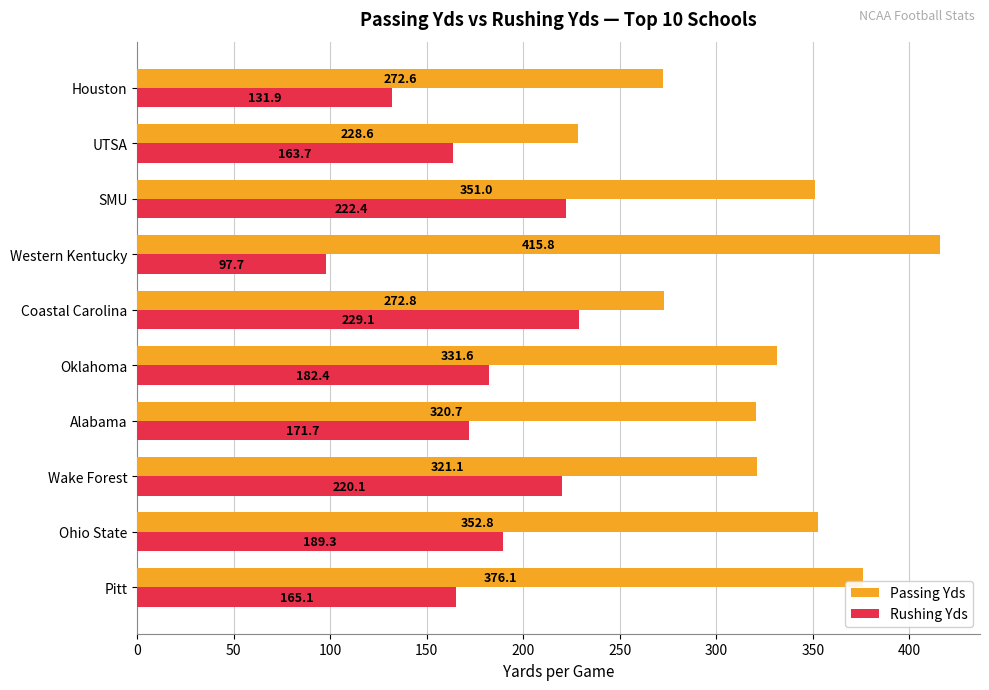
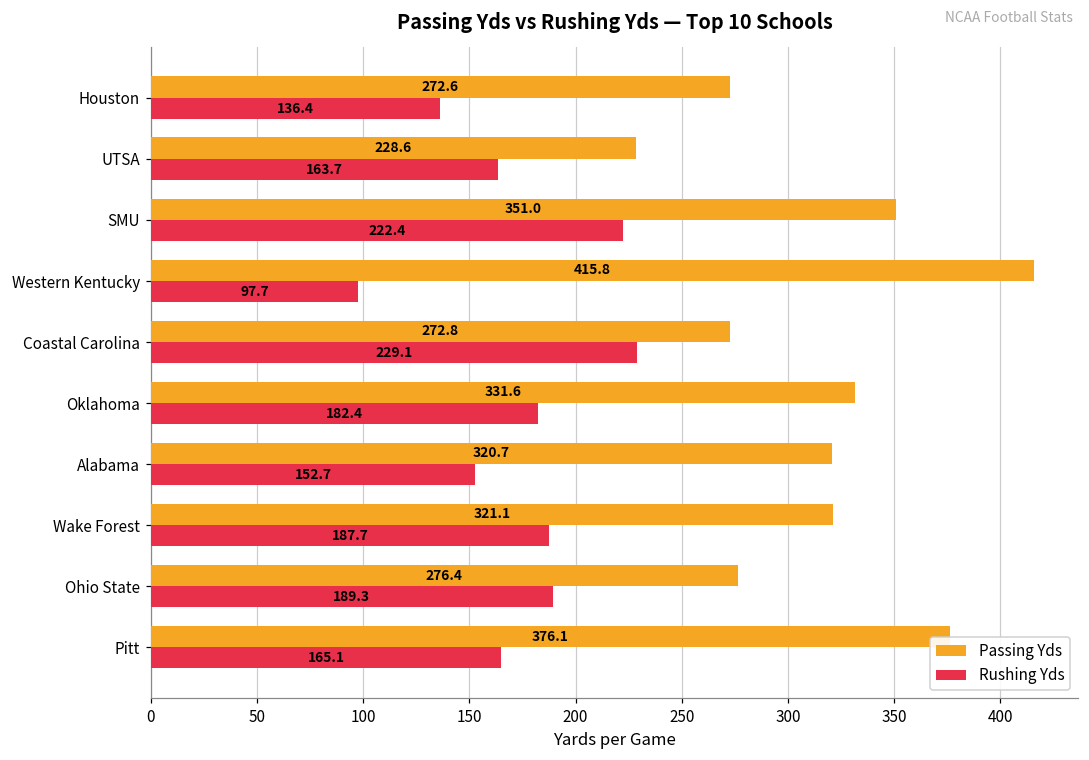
  {
    "Passing Yds": {
      "Houston": 272.6,
      "UTSA": 228.6,
      "SMU": 351.0,
      "Western Kentucky": 415.8,
      "Coastal Carolina": 272.8,
      "Oklahoma": 331.6,
      "Alabama": 320.7,
      "Wake Forest": 321.1,
-     "Ohio State": 352.8,
+     "Ohio State": 276.4,
      "Pitt": 376.1
    },
    "Rushing Yds": {
-     "Houston": 131.9,
+     "Houston": 136.4,
      "UTSA": 163.7,
      "SMU": 222.4,
      "Western Kentucky": 97.7,
      "Coastal Carolina": 229.1,
      "Oklahoma": 182.4,
-     "Alabama": 171.7,
-     "Wake Forest": 220.1,
+     "Alabama": 152.7,
+     "Wake Forest": 187.7,
      "Ohio State": 189.3,
      "Pitt": 165.1
    }
  }
